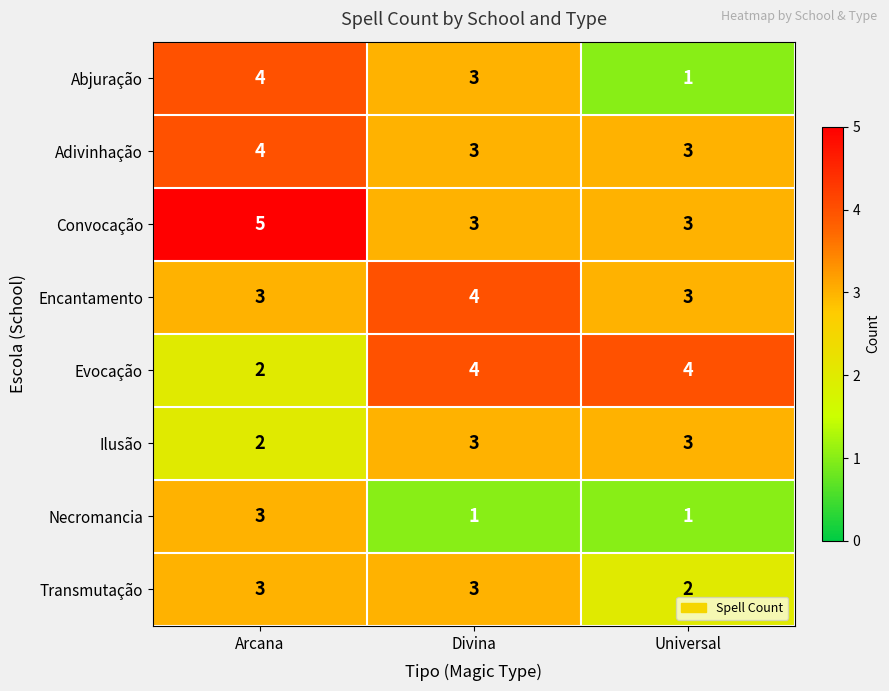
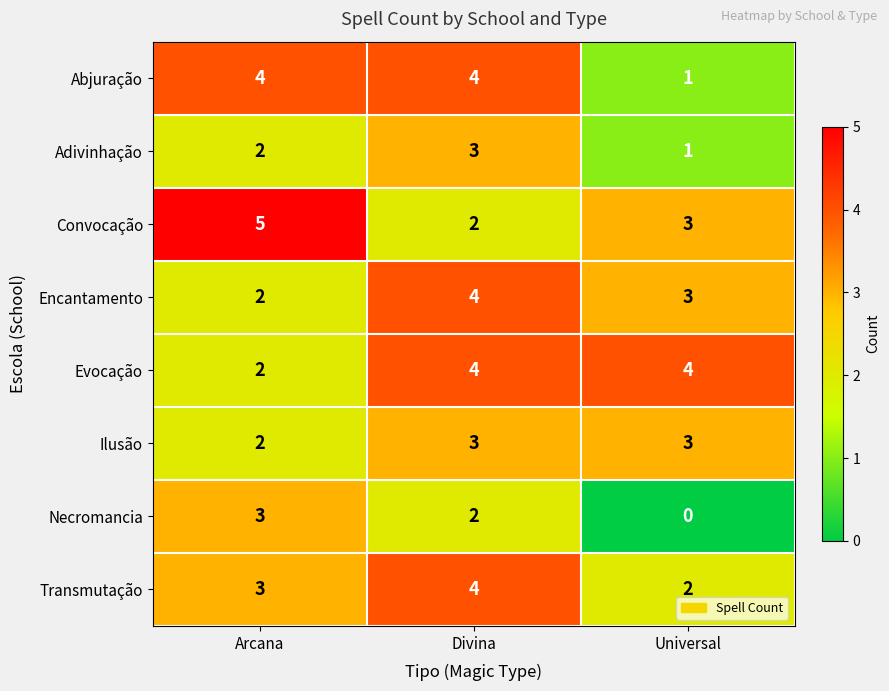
  {
    "Abjuração": {
      "Arcana": 4,
-     "Divina": 3,
+     "Divina": 4,
      "Universal": 1
    },
    "Adivinhação": {
-     "Arcana": 4,
+     "Arcana": 2,
      "Divina": 3,
-     "Universal": 3
+     "Universal": 1
    },
    "Convocação": {
      "Arcana": 5,
-     "Divina": 3,
+     "Divina": 2,
      "Universal": 3
    },
    "Encantamento": {
-     "Arcana": 3,
+     "Arcana": 2,
      "Divina": 4,
      "Universal": 3
    },
    "Evocação": {
      "Arcana": 2,
      "Divina": 4,
      "Universal": 4
    },
    "Ilusão": {
      "Arcana": 2,
      "Divina": 3,
      "Universal": 3
    },
    "Necromancia": {
      "Arcana": 3,
-     "Divina": 1,
-     "Universal": 1
+     "Divina": 2,
+     "Universal": 0
    },
    "Transmutação": {
      "Arcana": 3,
-     "Divina": 3
+     "Divina": 4
    }
  }
